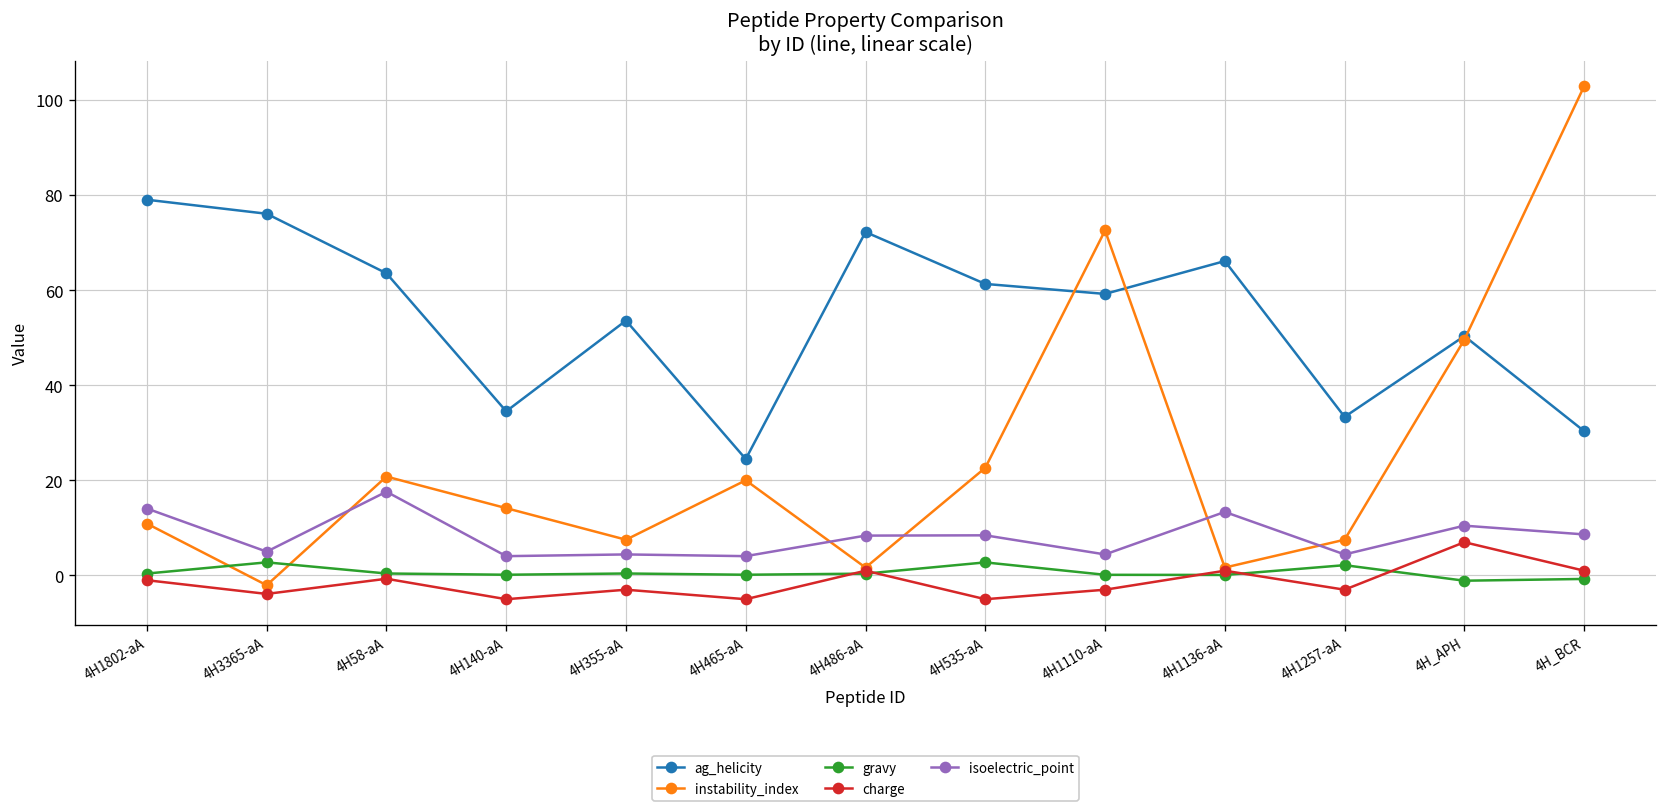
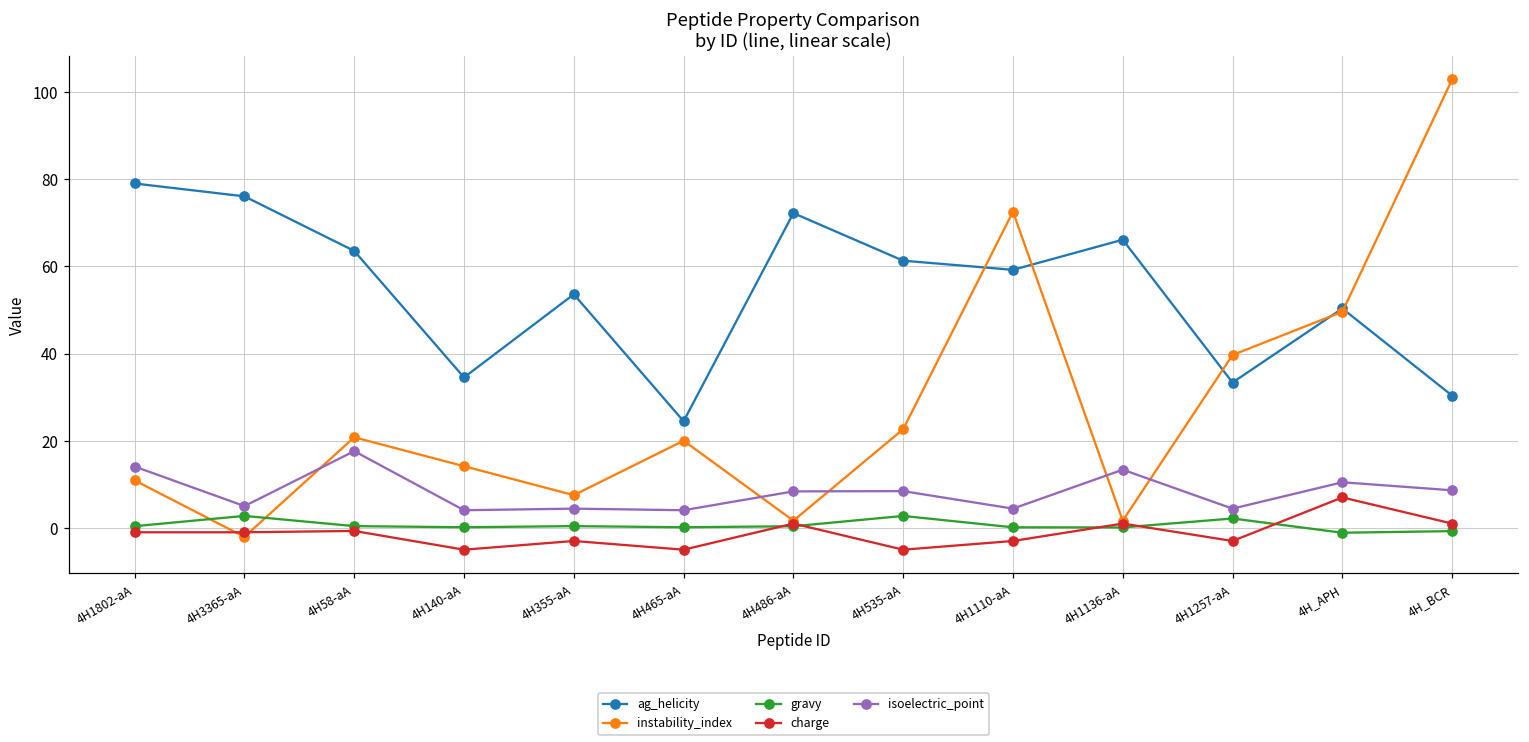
  {
    "ag_helicity": {
      "4H1802-aA": 79,
      "4H3365-aA": 76,
      "4H58-aA": 64,
      "4H140-aA": 35,
      "4H355-aA": 54,
      "4H465-aA": 24,
      "4H486-aA": 72,
      "4H535-aA": 61,
      "4H1110-aA": 59,
      "4H1136-aA": 66,
      "4H1257-aA": 33,
      "4H_APH": 50,
      "4H_BCR": 30
    },
    "instability_index": {
      "4H1802-aA": 11,
      "4H3365-aA": -2,
      "4H58-aA": 21,
      "4H140-aA": 14,
      "4H355-aA": 8,
      "4H465-aA": 20,
      "4H486-aA": 2,
      "4H535-aA": 23,
      "4H1110-aA": 73,
      "4H1136-aA": 2,
-     "4H1257-aA": 8,
+     "4H1257-aA": 40,
      "4H_APH": 50,
      "4H_BCR": 103
    },
    "gravy": {
      "4H1802-aA": 0,
      "4H3365-aA": 3,
      "4H58-aA": 0,
      "4H140-aA": 0,
      "4H355-aA": 0,
      "4H465-aA": 0,
      "4H535-aA": 3,
      "4H1110-aA": 0,
      "4H1136-aA": 0,
      "4H1257-aA": 2,
      "4H_APH": -1,
      "4H_BCR": -1
    },
    "charge": {
      "4H1802-aA": -1,
-     "4H3365-aA": -4,
+     "4H3365-aA": -1,
      "4H58-aA": -1,
      "4H140-aA": -5,
      "4H355-aA": -3,
      "4H465-aA": -5,
      "4H535-aA": -5,
      "4H1110-aA": -3,
      "4H1136-aA": 1,
      "4H1257-aA": -3,
      "4H_APH": 7,
      "4H_BCR": 1
    },
    "isoelectric_point": {
      "4H1802-aA": 14,
      "4H3365-aA": 5,
      "4H58-aA": 18,
      "4H140-aA": 4,
      "4H355-aA": 4,
      "4H465-aA": 4,
      "4H486-aA": 8,
      "4H535-aA": 8,
      "4H1110-aA": 4,
      "4H1136-aA": 13,
      "4H1257-aA": 4,
      "4H_APH": 10,
      "4H_BCR": 9
    }
  }
